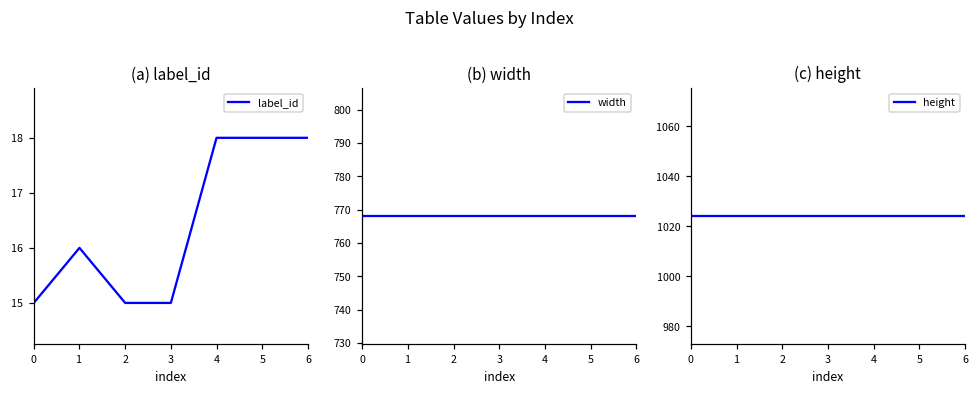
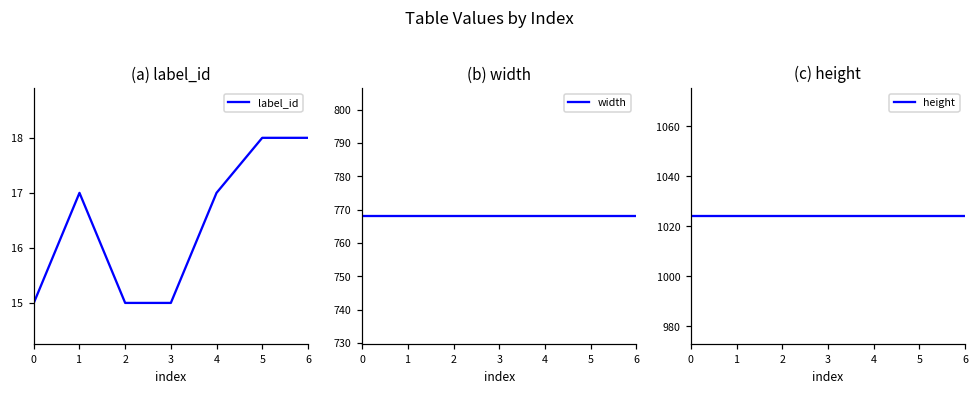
  {
    "(a) label_id": {
      "0": 15,
-     "1": 16,
+     "1": 17,
      "2": 15,
      "3": 15,
-     "4": 18,
+     "4": 17,
      "5": 18,
      "6": 18
    },
    "(b) width": {
      "0": 768,
      "1": 768,
      "2": 768,
      "3": 768,
      "4": 768,
      "5": 768,
      "6": 768
    },
    "(c) height": {
      "0": 1024,
      "1": 1024,
      "2": 1024,
      "3": 1024,
      "4": 1024,
      "5": 1024,
      "6": 1024
    }
  }
